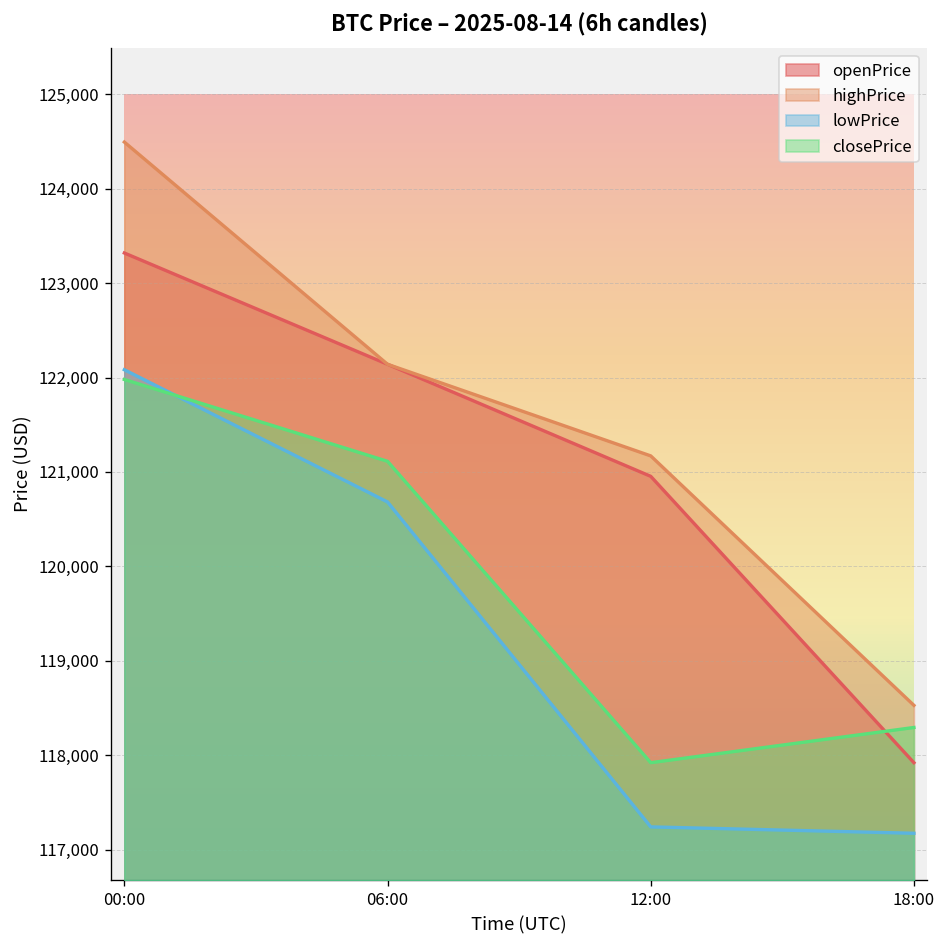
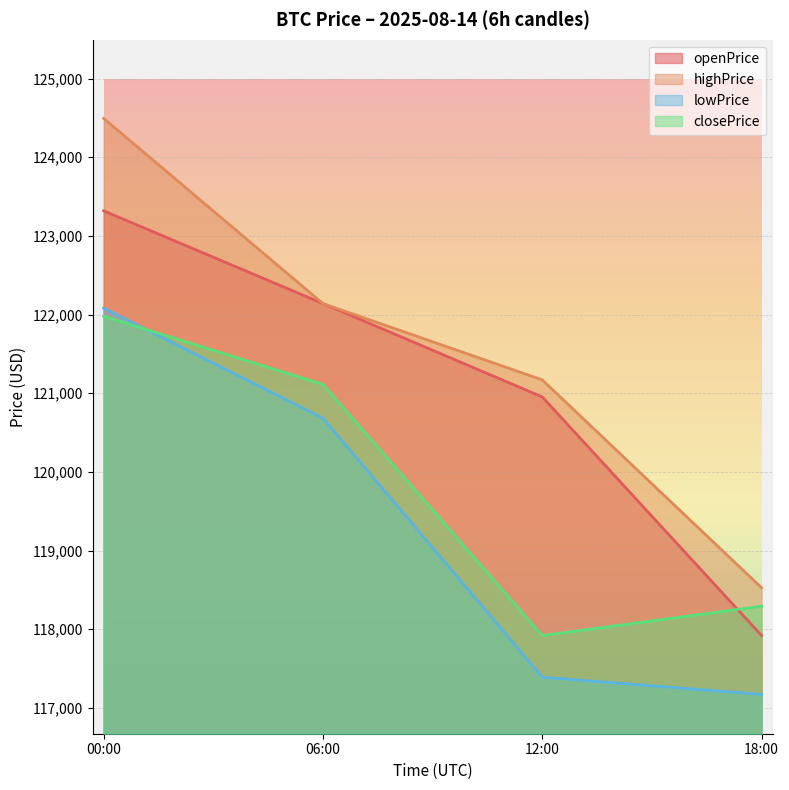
  {
    "lowPrice": {
      "00:00": "122,100",
      "06:00": "120,700",
-     "12:00": "117,200",
+     "12:00": "117,400",
      "18:00": "117,200"
    },
    "closePrice": {
      "00:00": "122,000",
      "06:00": "121,100",
      "12:00": "117,900",
      "18:00": "118,300"
    }
  }
